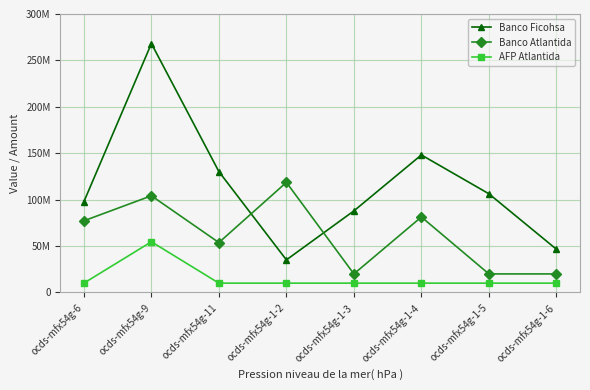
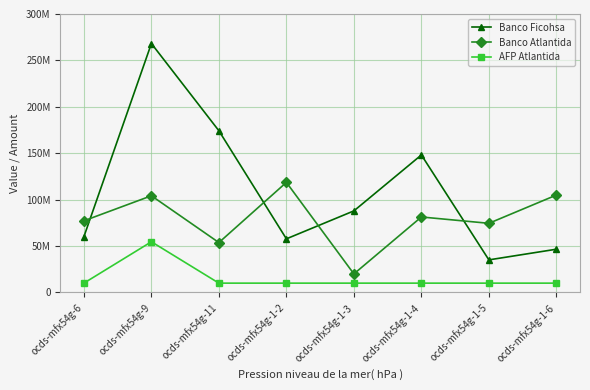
  {
    "Banco Ficohsa": {
-     "ocds-mfx54g-6": 100000000,
+     "ocds-mfx54g-6": 60000000,
      "ocds-mfx54g-9": 270000000,
-     "ocds-mfx54g-11": 130000000,
-     "ocds-mfx54g-1-2": 40000000,
+     "ocds-mfx54g-11": 170000000,
+     "ocds-mfx54g-1-2": 60000000,
      "ocds-mfx54g-1-3": 90000000,
      "ocds-mfx54g-1-4": 150000000,
-     "ocds-mfx54g-1-5": 110000000,
+     "ocds-mfx54g-1-5": 40000000,
      "ocds-mfx54g-1-6": 50000000
    },
    "Banco Atlantida": {
      "ocds-mfx54g-6": 80000000,
      "ocds-mfx54g-9": 100000000,
      "ocds-mfx54g-11": 50000000,
      "ocds-mfx54g-1-2": 120000000,
      "ocds-mfx54g-1-3": 20000000,
      "ocds-mfx54g-1-4": 80000000,
-     "ocds-mfx54g-1-5": 20000000,
-     "ocds-mfx54g-1-6": 20000000
+     "ocds-mfx54g-1-5": 70000000,
+     "ocds-mfx54g-1-6": 100000000
    },
    "AFP Atlantida": {
      "ocds-mfx54g-6": 10000000,
      "ocds-mfx54g-9": 50000000,
      "ocds-mfx54g-11": 10000000,
      "ocds-mfx54g-1-2": 10000000,
      "ocds-mfx54g-1-3": 10000000,
      "ocds-mfx54g-1-4": 10000000,
      "ocds-mfx54g-1-5": 10000000,
      "ocds-mfx54g-1-6": 10000000
    }
  }
